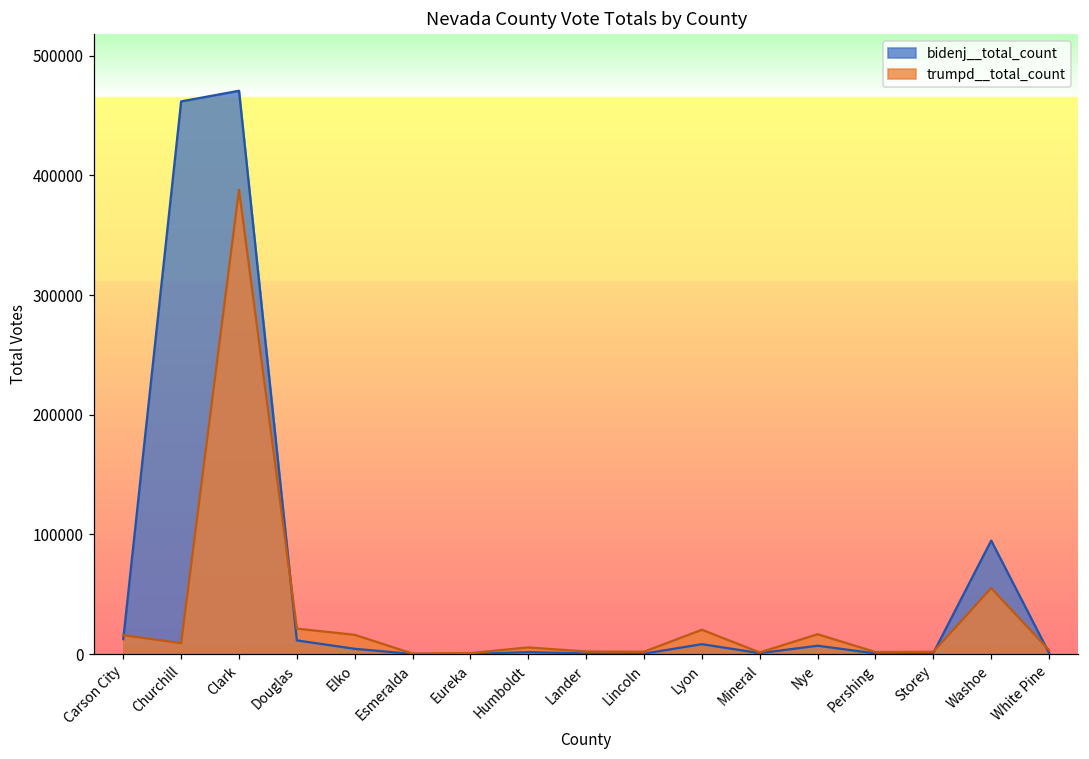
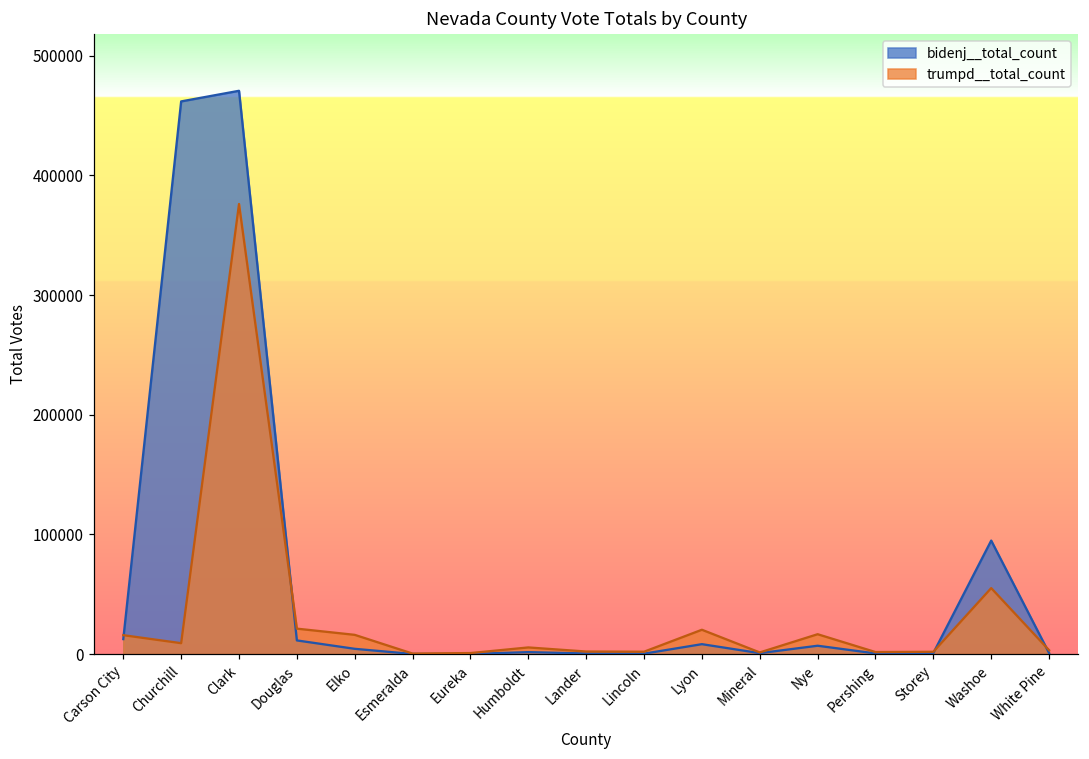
  {
    "bidenj__total_count": {
      "Carson City": 12000,
      "Churchill": 462000,
      "Clark": 471000,
      "Douglas": 11000,
      "Elko": 4000,
      "Humboldt": 2000,
      "Lyon": 8000,
      "Nye": 7000,
      "Washoe": 95000,
      "White Pine": 1000
    },
    "trumpd__total_count": {
      "Carson City": 16000,
      "Churchill": 9000,
-     "Clark": 388000,
+     "Clark": 376000,
      "Douglas": 21000,
      "Elko": 16000,
      "Humboldt": 6000,
      "Lyon": 20000,
      "Nye": 17000,
      "Washoe": 55000,
      "White Pine": 3000
    }
  }
